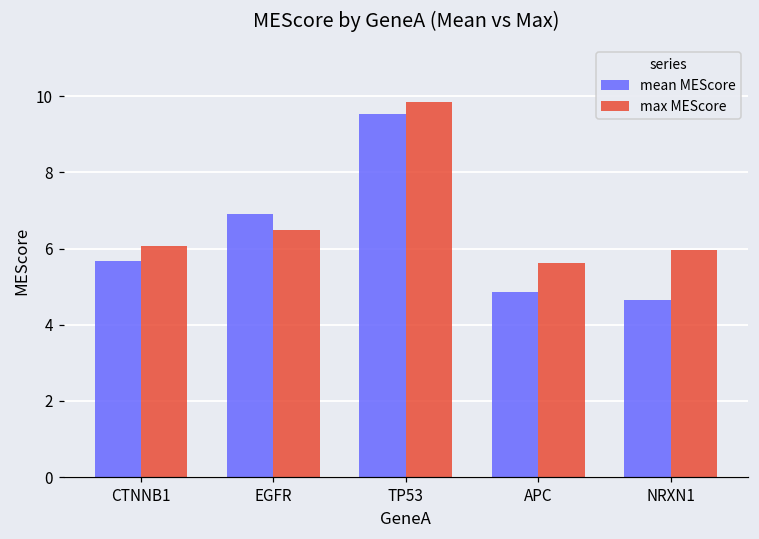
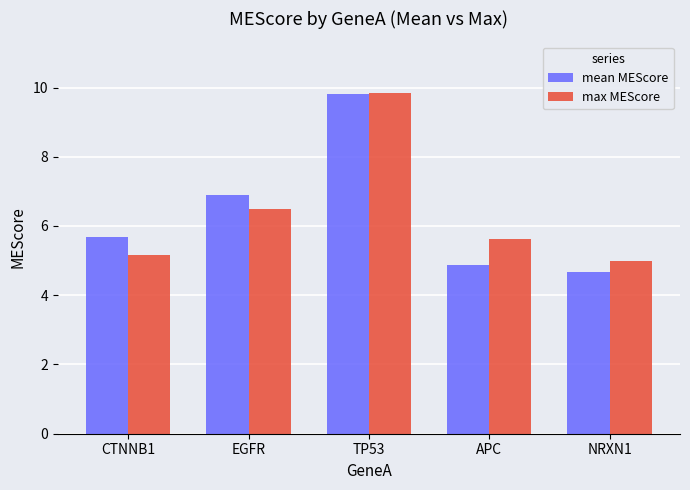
  {
    "mean MEScore": {
      "CTNNB1": 5.7,
      "EGFR": 6.9,
-     "TP53": 9.5,
+     "TP53": 9.8,
      "APC": 4.9,
      "NRXN1": 4.7
    },
    "max MEScore": {
-     "CTNNB1": 6.1,
+     "CTNNB1": 5.2,
      "EGFR": 6.5,
      "TP53": 9.9,
      "APC": 5.6,
-     "NRXN1": 6.0
+     "NRXN1": 5.0
    }
  }
